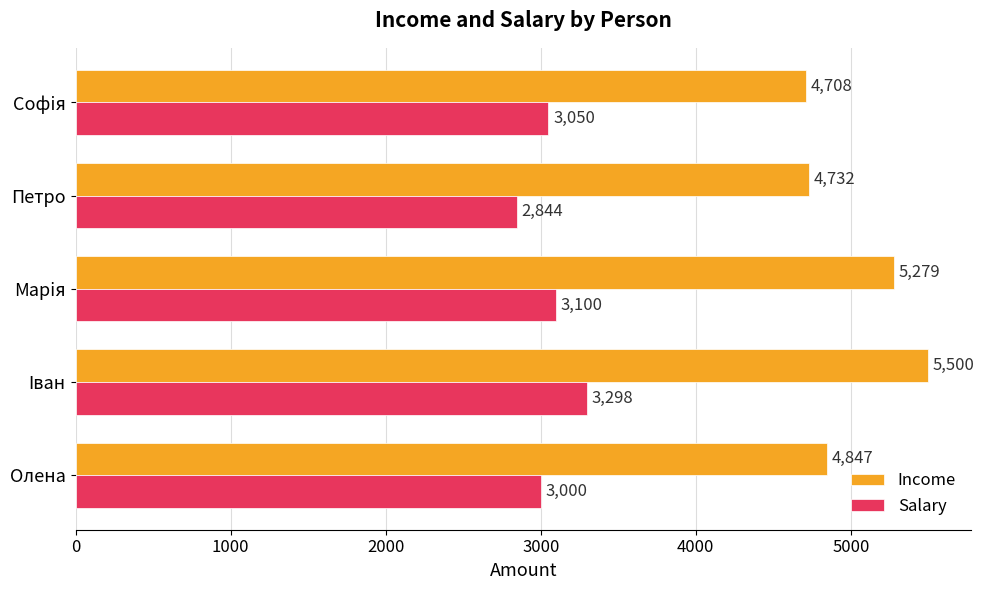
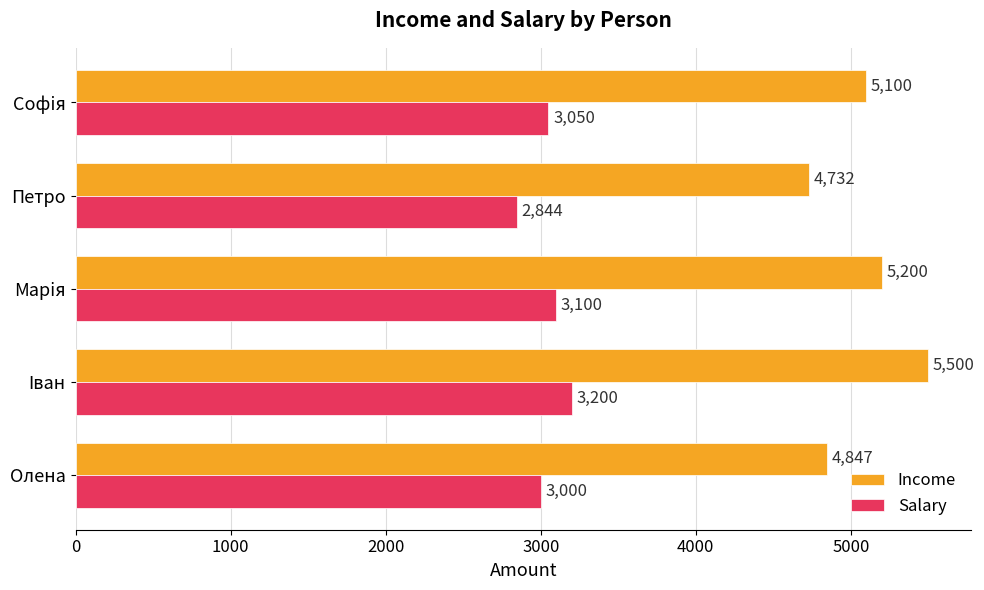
  {
    "Income": {
-     "Софія": "4,708",
+     "Софія": "5,100",
      "Петро": "4,732",
-     "Марія": "5,279",
+     "Марія": "5,200",
      "Іван": "5,500",
      "Олена": "4,847"
    },
    "Salary": {
      "Софія": "3,050",
      "Петро": "2,844",
      "Марія": "3,100",
-     "Іван": "3,298",
+     "Іван": "3,200",
      "Олена": "3,000"
    }
  }
